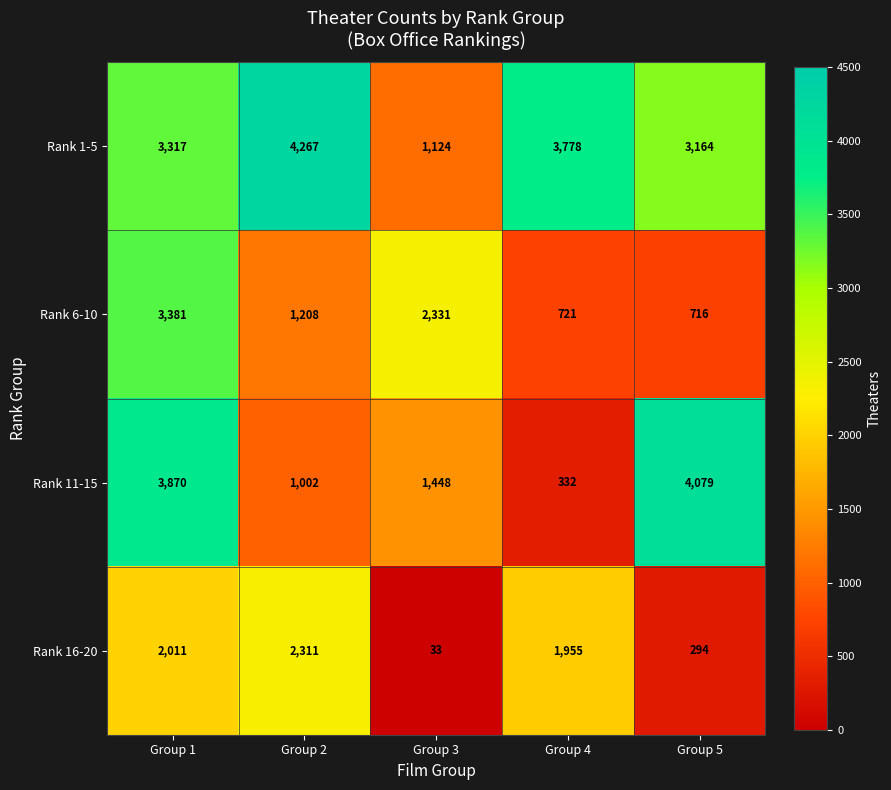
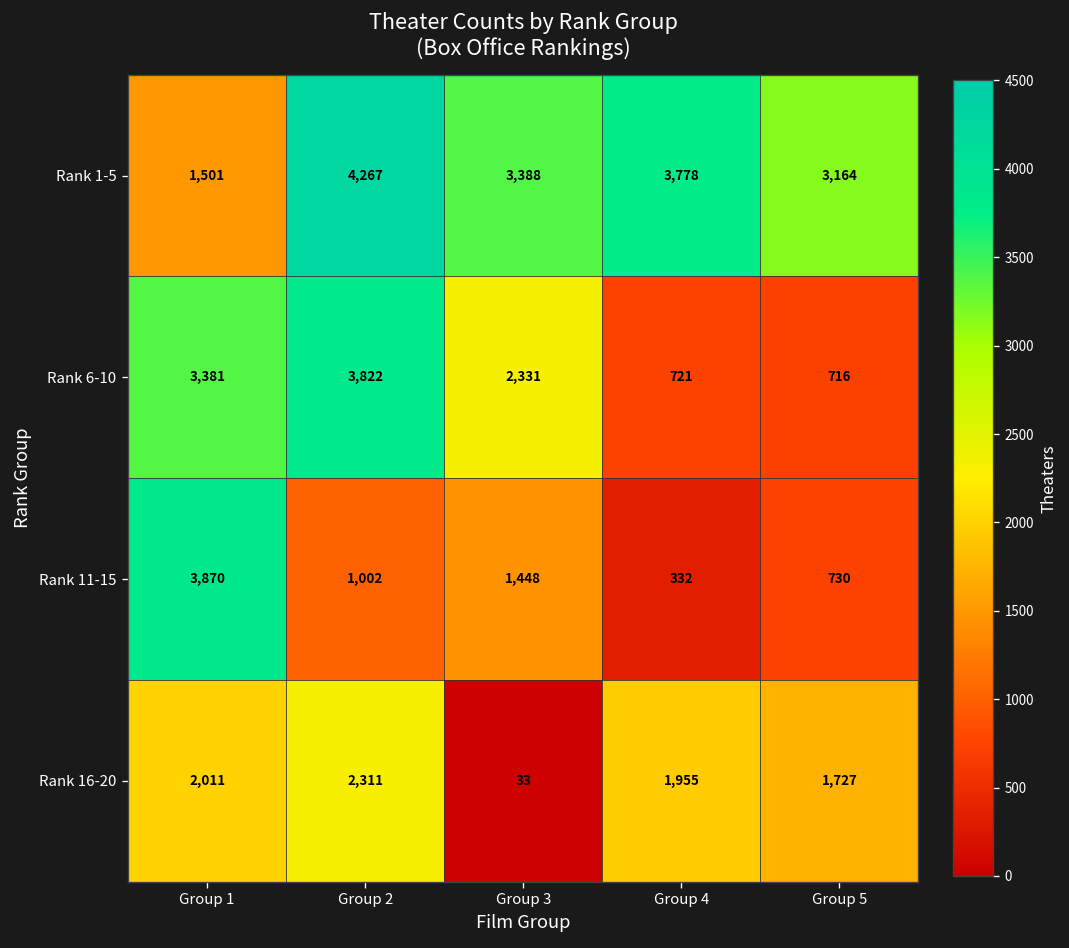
  {
    "Rank 1-5": {
-     "Group 1": "3,317",
+     "Group 1": "1,501",
      "Group 2": "4,267",
-     "Group 3": "1,124",
+     "Group 3": "3,388",
      "Group 4": "3,778",
      "Group 5": "3,164"
    },
    "Rank 6-10": {
      "Group 1": "3,381",
-     "Group 2": "1,208",
+     "Group 2": "3,822",
      "Group 3": "2,331",
      "Group 4": "721",
      "Group 5": "716"
    },
    "Rank 11-15": {
      "Group 1": "3,870",
      "Group 2": "1,002",
      "Group 3": "1,448",
      "Group 4": "332",
-     "Group 5": "4,079"
+     "Group 5": "730"
    },
    "Rank 16-20": {
      "Group 1": "2,011",
      "Group 2": "2,311",
      "Group 3": "33",
      "Group 4": "1,955",
-     "Group 5": "294"
+     "Group 5": "1,727"
    }
  }
